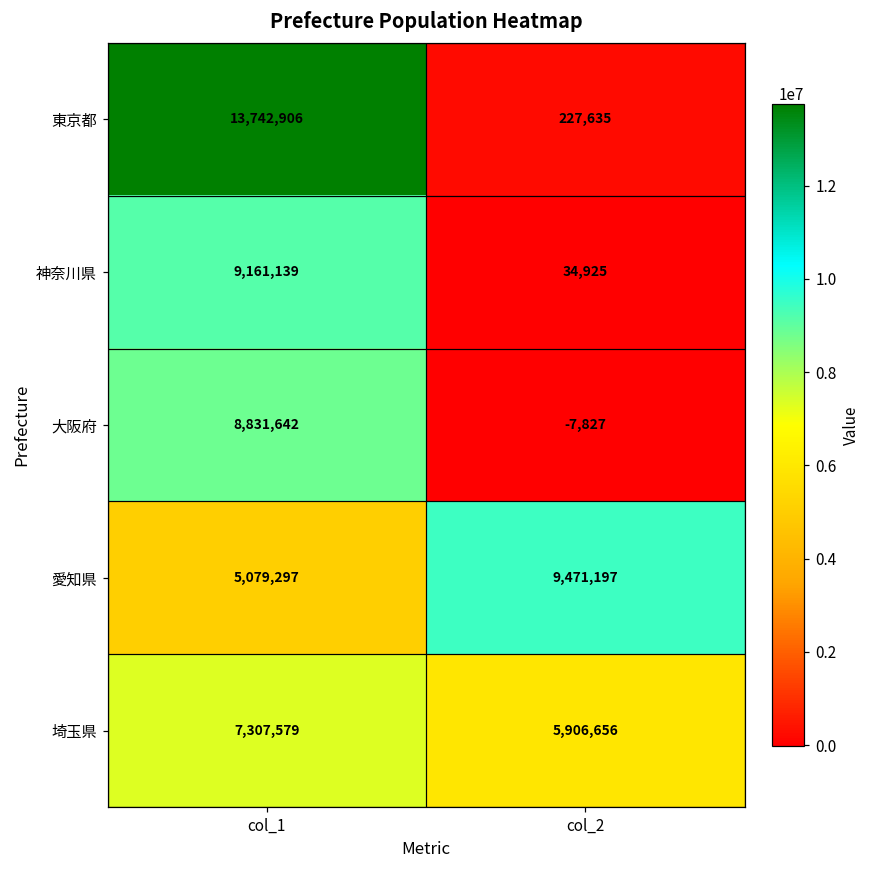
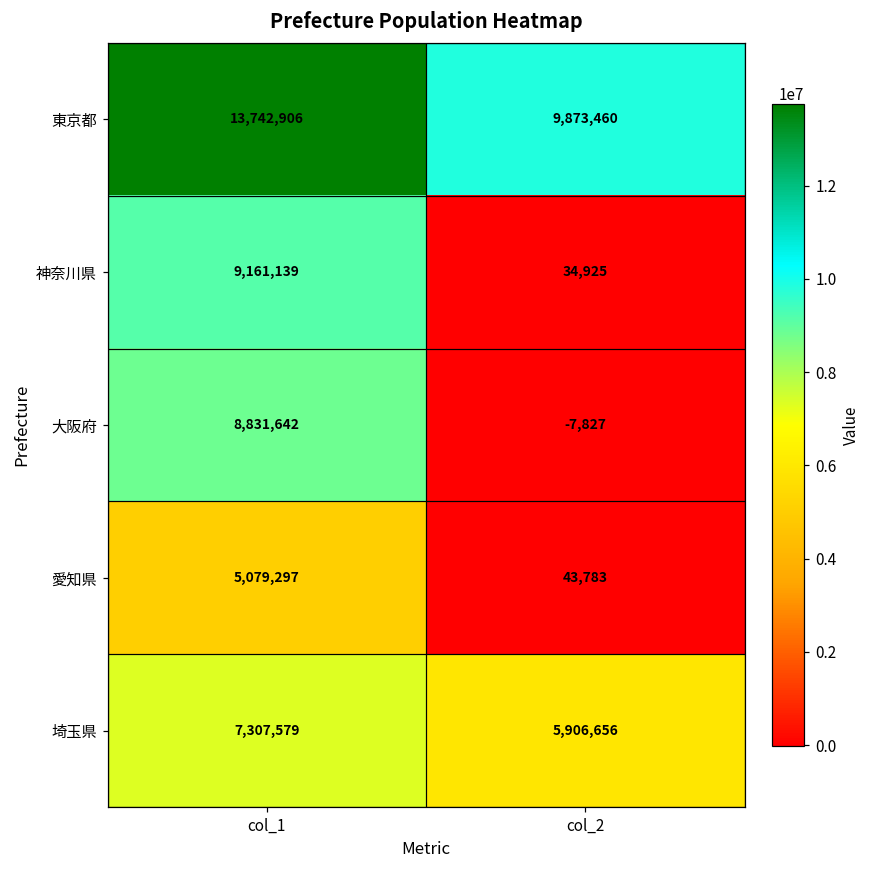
  {
    "東京都": {
      "col_1": "13,742,906",
-     "col_2": "227,635"
+     "col_2": "9,873,460"
    },
    "神奈川県": {
      "col_1": "9,161,139",
      "col_2": "34,925"
    },
    "大阪府": {
      "col_1": "8,831,642",
      "col_2": "-7,827"
    },
    "愛知県": {
      "col_1": "5,079,297",
-     "col_2": "9,471,197"
+     "col_2": "43,783"
    },
    "埼玉県": {
      "col_1": "7,307,579",
      "col_2": "5,906,656"
    }
  }
